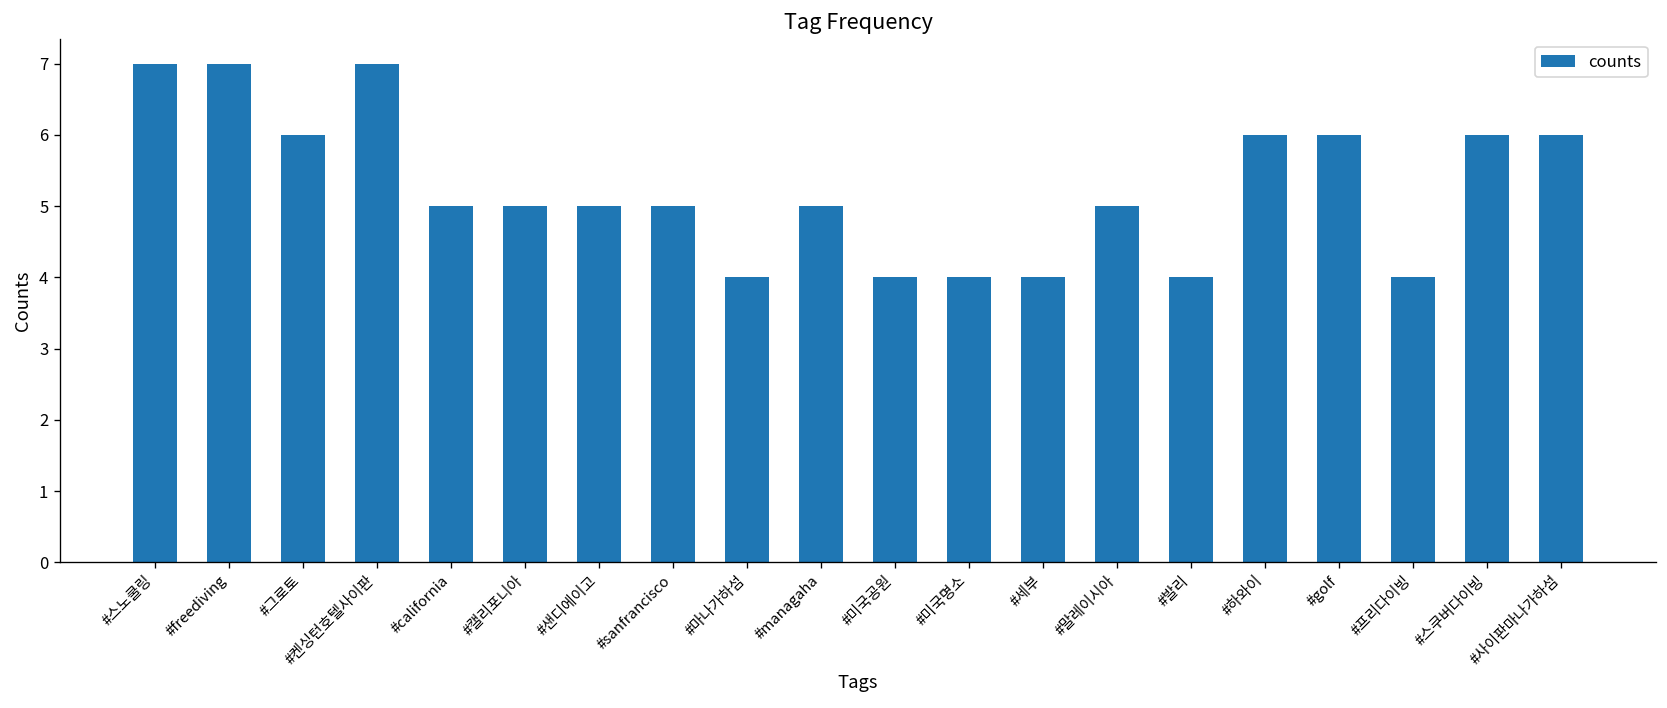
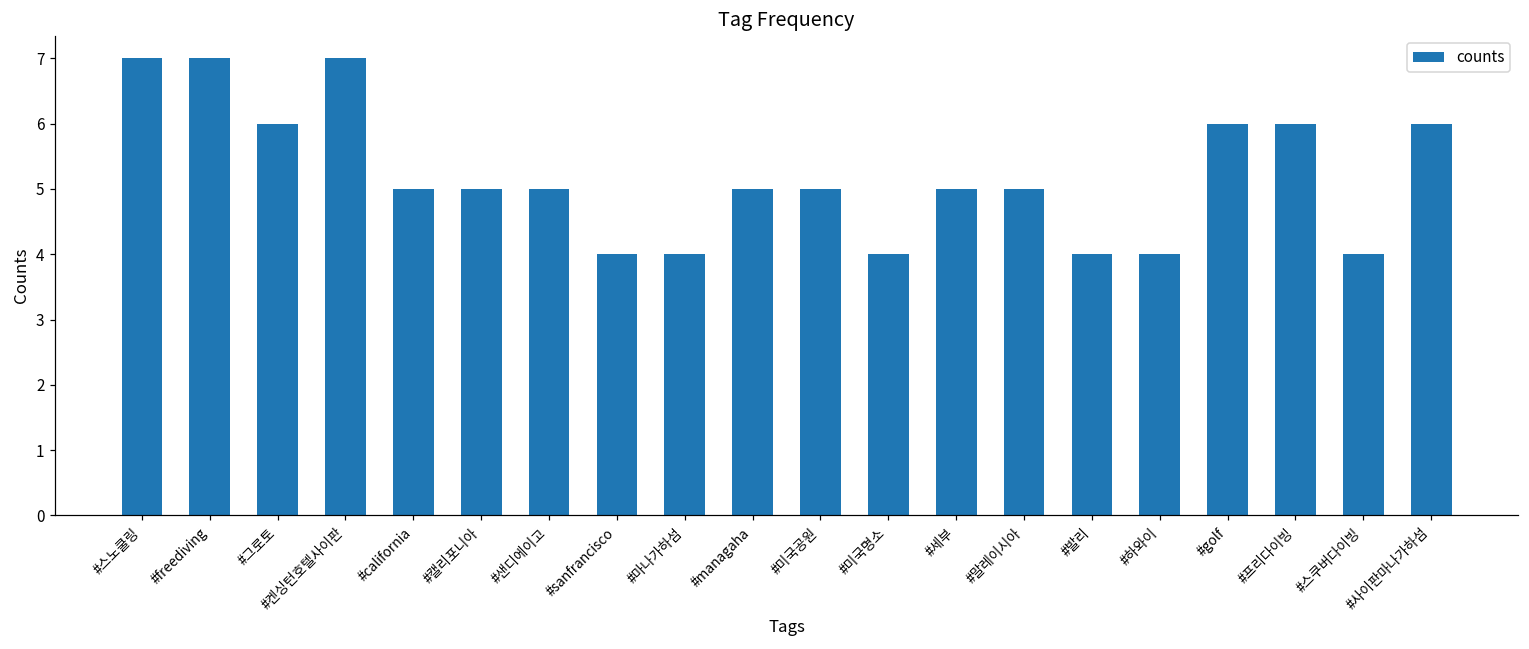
  {
    "#스노쿨링": 7,
    "#freediving": 7,
    "#그로토": 6,
    "#켄싱턴호텔사이판": 7,
    "#california": 5,
    "#캘리포니아": 5,
    "#샌디에이고": 5,
-   "#sanfrancisco": 5,
+   "#sanfrancisco": 4,
    "#마나가하섬": 4,
    "#managaha": 5,
-   "#미국공원": 4,
+   "#미국공원": 5,
    "#미국명소": 4,
-   "#세부": 4,
+   "#세부": 5,
    "#말레이시아": 5,
    "#발리": 4,
-   "#하와이": 6,
+   "#하와이": 4,
    "#golf": 6,
-   "#프리다이빙": 4,
-   "#스쿠버다이빙": 6,
+   "#프리다이빙": 6,
+   "#스쿠버다이빙": 4,
    "#사이판마나가하섬": 6
  }
